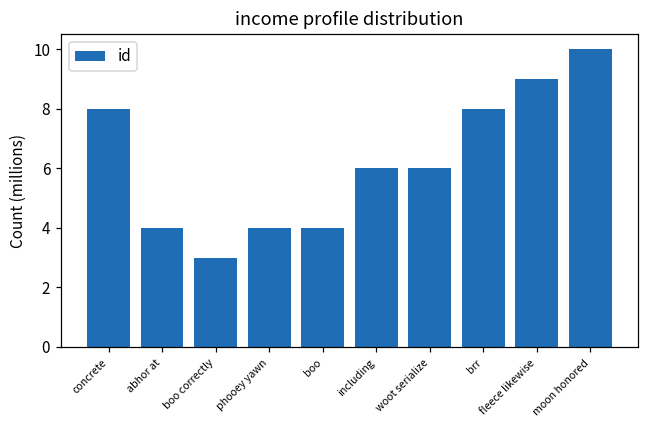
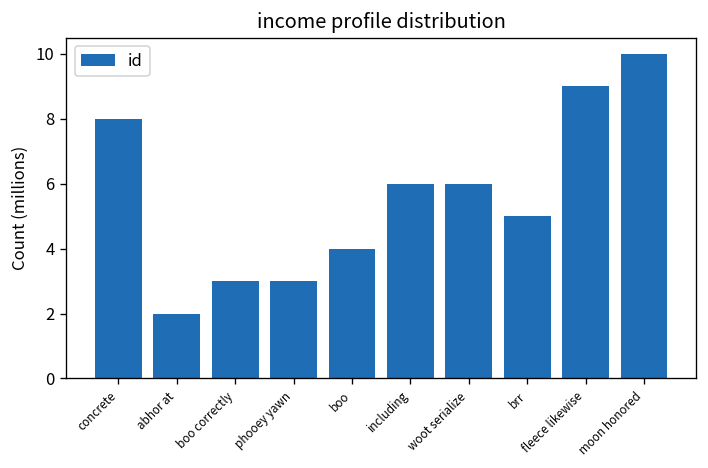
  {
    "concrete": 8,
-   "abhor at": 4,
+   "abhor at": 2,
    "boo correctly": 3,
-   "phooey yawn": 4,
+   "phooey yawn": 3,
    "boo": 4,
    "including": 6,
    "woot serialize": 6,
-   "brr": 8,
+   "brr": 5,
    "fleece likewise": 9,
    "moon honored": 10
  }
